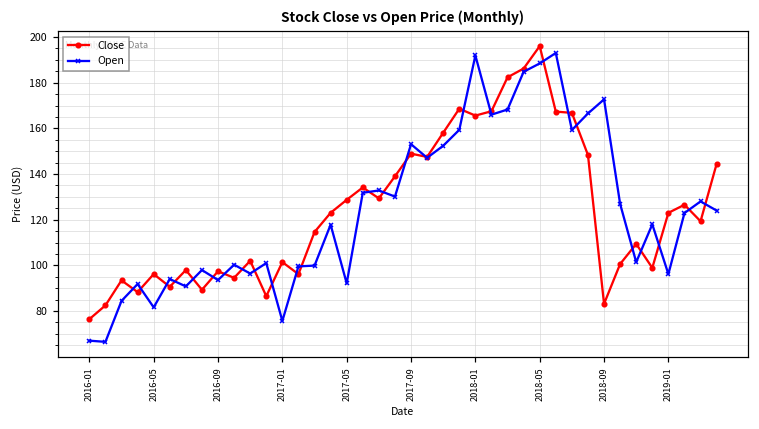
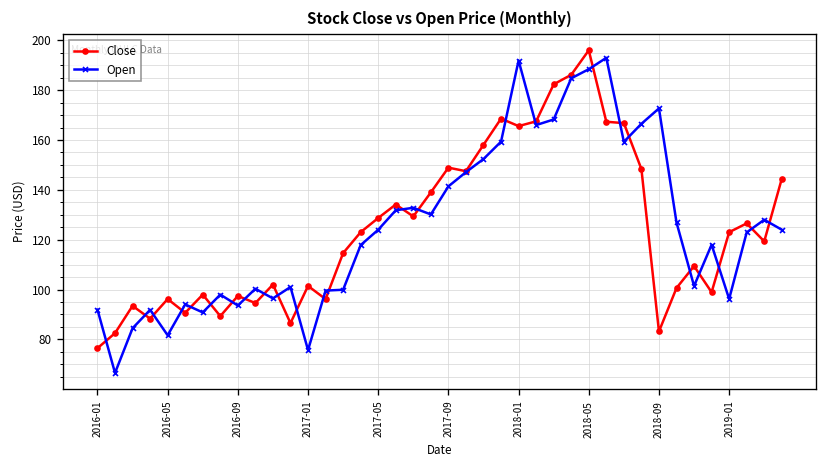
  {
    "Close": {
      "2016-01": 76,
      "2016-05": 96,
      "2016-09": 97,
      "2017-01": 101,
      "2017-05": 129,
      "2017-09": 149,
      "2018-01": 166,
      "2018-05": 196,
      "2018-09": 83,
      "2019-01": 123
    },
    "Open": {
-     "2016-01": 67,
+     "2016-01": 92,
      "2016-05": 82,
      "2016-09": 94,
      "2017-01": 76,
-     "2017-05": 92,
-     "2017-09": 153,
+     "2017-05": 124,
+     "2017-09": 141,
      "2018-01": 192,
      "2018-05": 188,
      "2018-09": 173,
      "2019-01": 96
    }
  }
